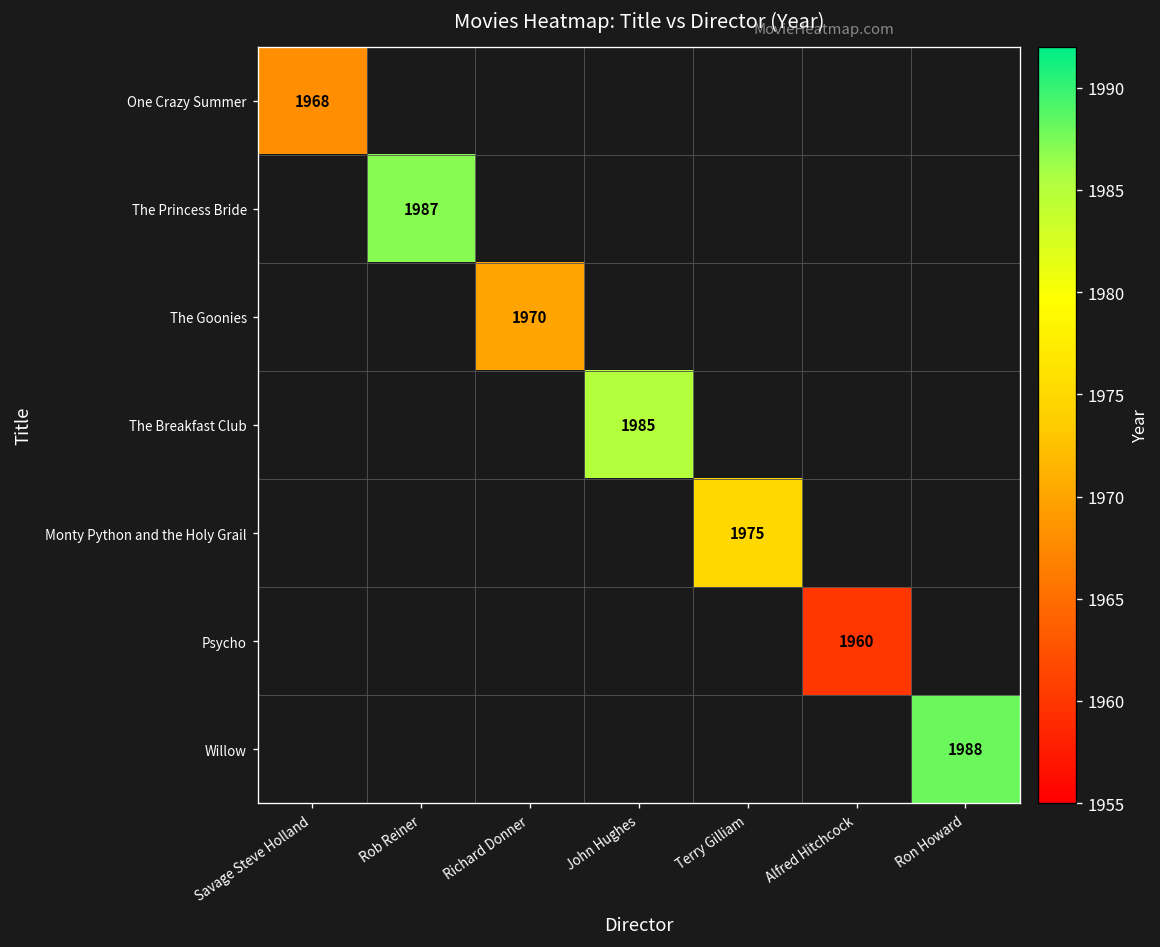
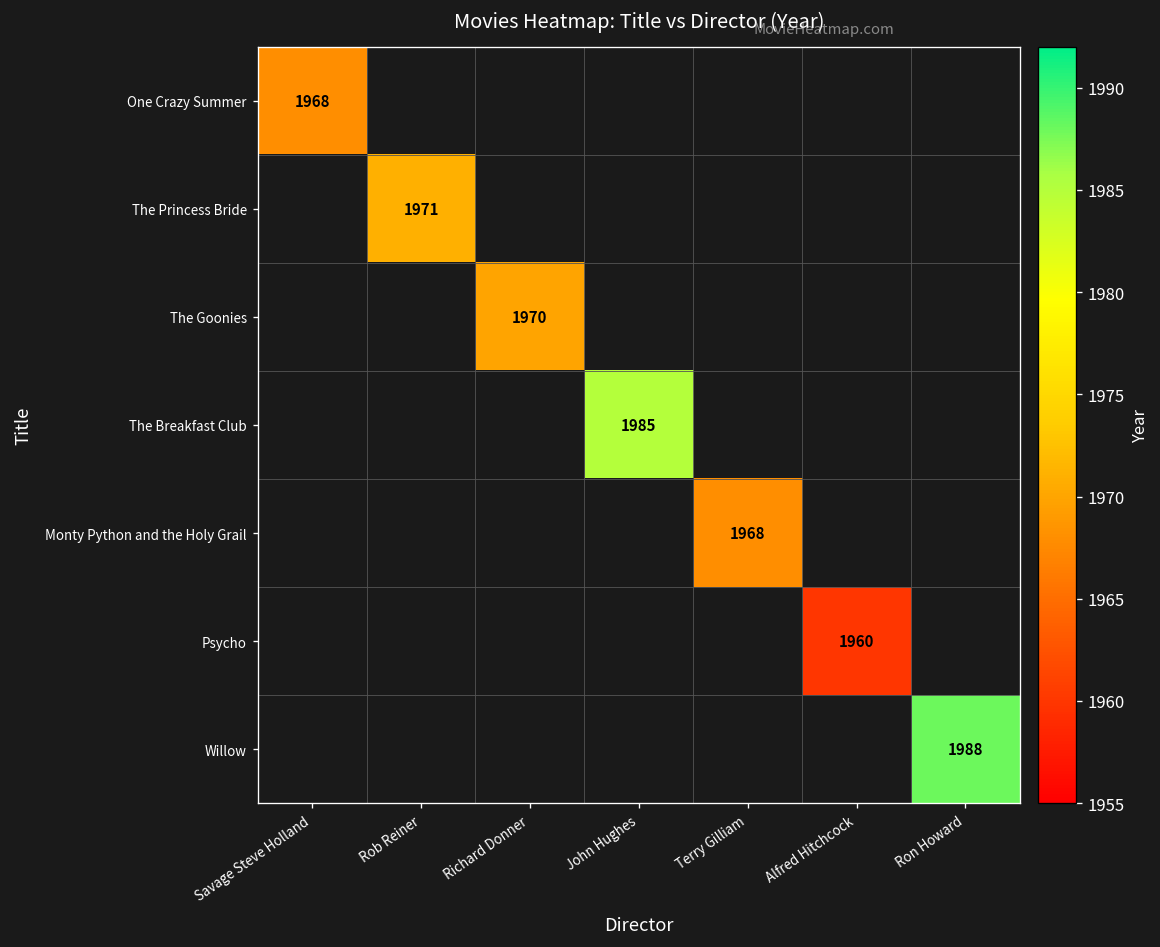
  {
    "One Crazy Summer": {
      "Savage Steve Holland": 1968
    },
    "The Princess Bride": {
-     "Rob Reiner": 1987
+     "Rob Reiner": 1971
    },
    "The Goonies": {
      "Richard Donner": 1970
    },
    "The Breakfast Club": {
      "John Hughes": 1985
    },
    "Monty Python and the Holy Grail": {
-     "Terry Gilliam": 1975
+     "Terry Gilliam": 1968
    },
    "Psycho": {
      "Alfred Hitchcock": 1960
    },
    "Willow": {
      "Ron Howard": 1988
    }
  }
